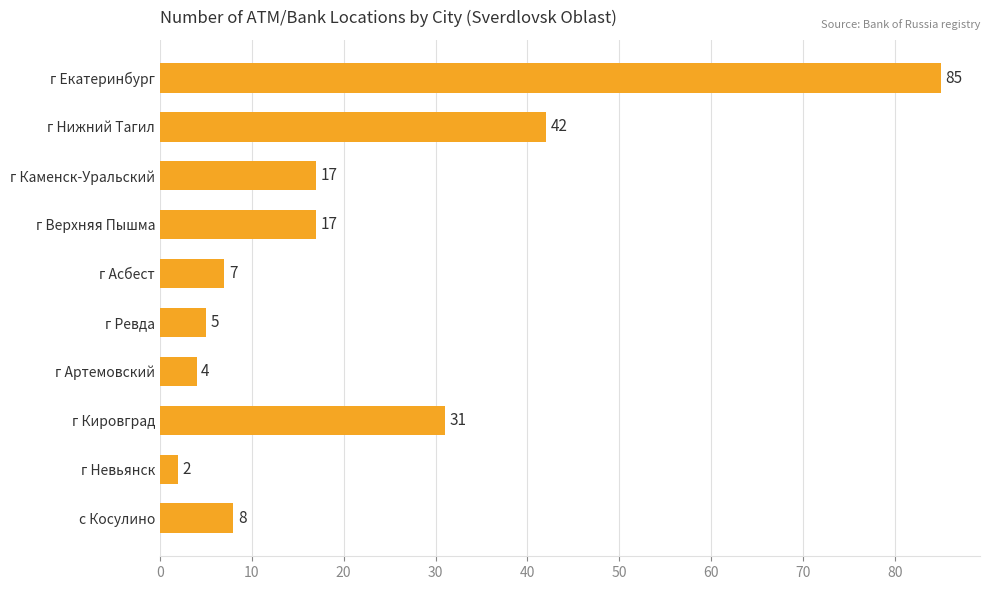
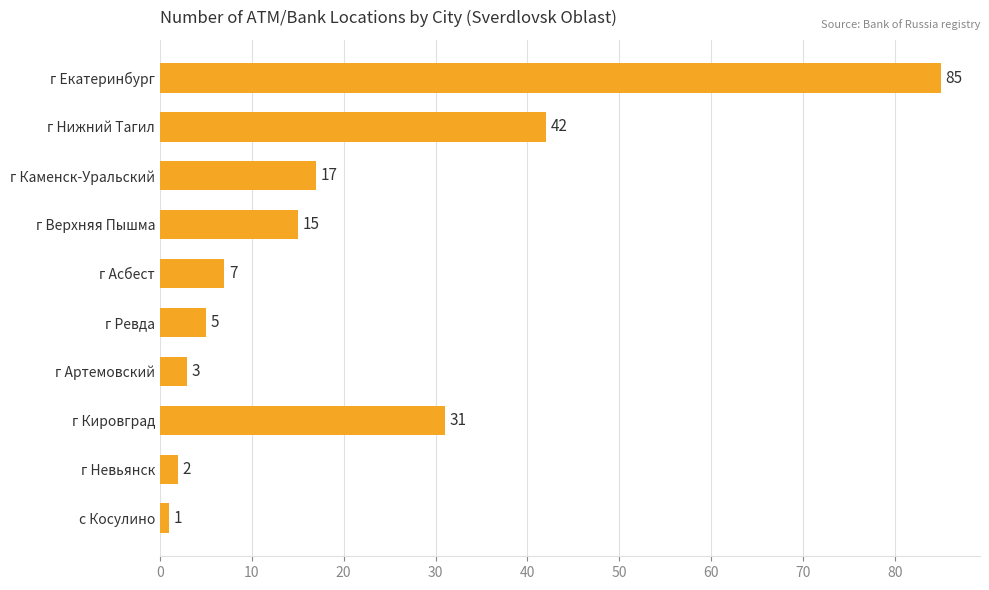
  {
    "г Екатеринбург": 85,
    "г Нижний Тагил": 42,
    "г Каменск-Уральский": 17,
-   "г Верхняя Пышма": 17,
+   "г Верхняя Пышма": 15,
    "г Асбест": 7,
    "г Ревда": 5,
-   "г Артемовский": 4,
+   "г Артемовский": 3,
    "г Кировград": 31,
    "г Невьянск": 2,
-   "с Косулино": 8
+   "с Косулино": 1
  }
